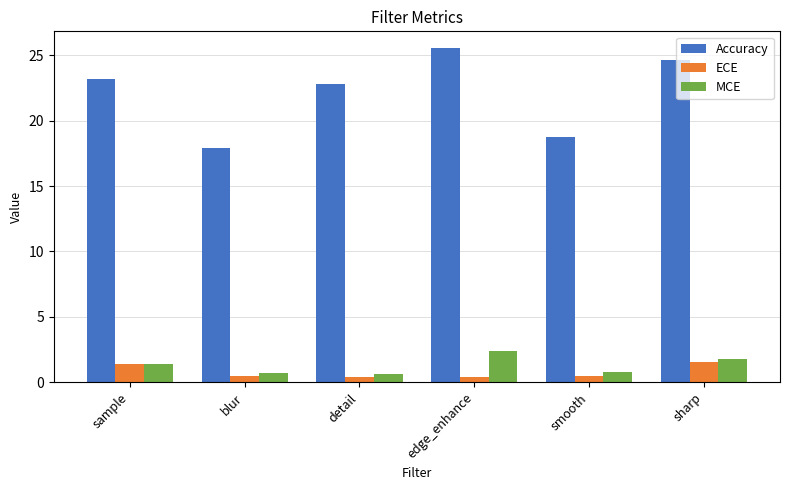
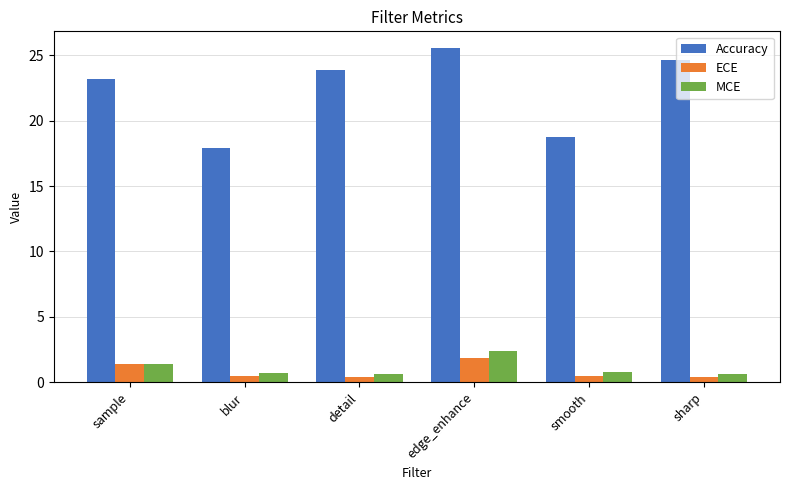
  {
    "Accuracy": {
      "sample": 23.2,
      "blur": 17.9,
-     "detail": 22.8,
+     "detail": 23.9,
      "edge_enhance": 25.6,
      "smooth": 18.8,
      "sharp": 24.6
    },
    "ECE": {
      "sample": 1.4,
      "blur": 0.4,
      "detail": 0.4,
-     "edge_enhance": 0.4,
+     "edge_enhance": 1.9,
      "smooth": 0.4,
-     "sharp": 1.6
+     "sharp": 0.4
    },
    "MCE": {
      "sample": 1.4,
      "blur": 0.7,
      "detail": 0.6,
      "edge_enhance": 2.4,
      "smooth": 0.8,
-     "sharp": 1.7
+     "sharp": 0.7
    }
  }
